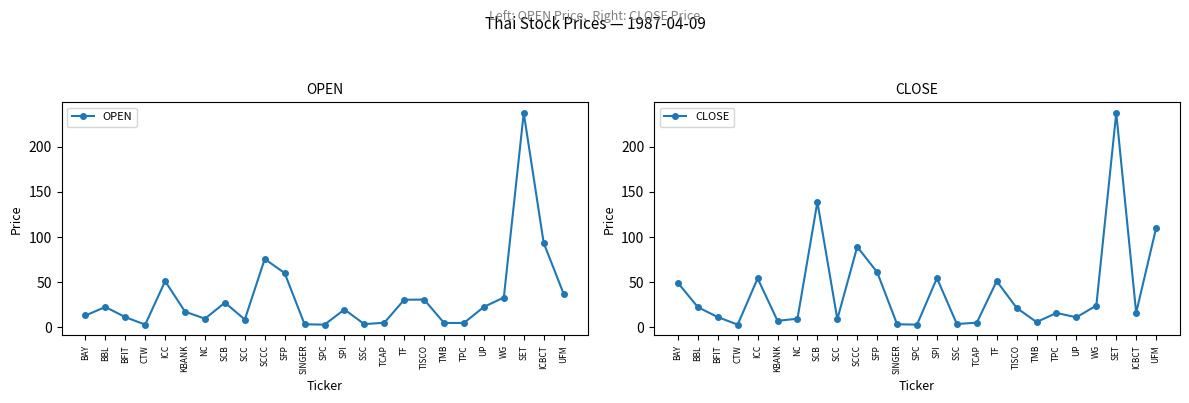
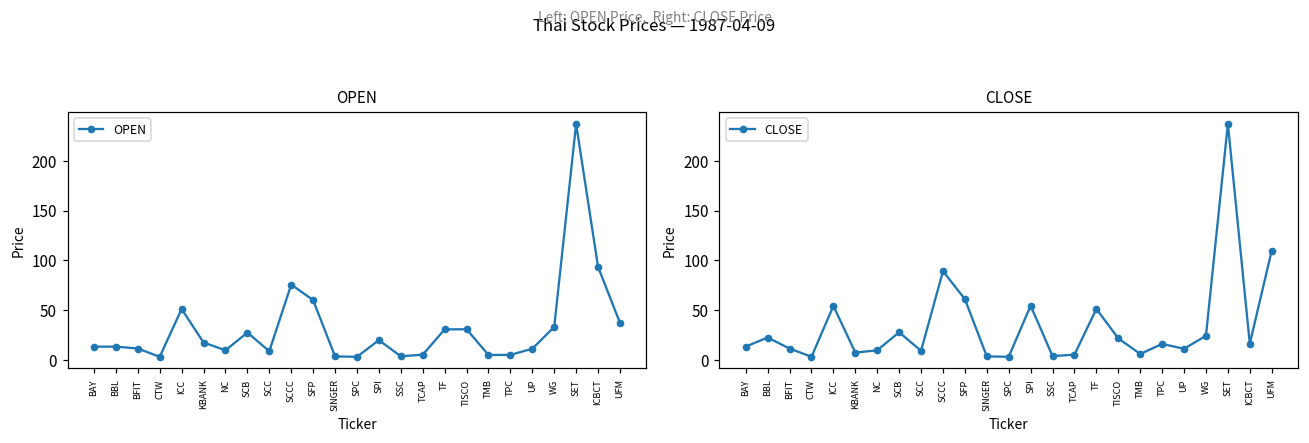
  {
    "OPEN": {
      "BAY": 10,
-     "BBL": 20,
+     "BBL": 10,
      "BFIT": 10,
      "CTW": 0,
      "ICC": 50,
      "KBANK": 20,
      "NC": 10,
      "SCB": 30,
      "SCC": 10,
      "SCCC": 80,
      "SFP": 60,
      "SINGER": 0,
      "SPC": 0,
      "SPI": 20,
      "SSC": 0,
      "TCAP": 10,
      "TF": 30,
      "TISCO": 30,
      "TMB": 0,
      "TPC": 10,
-     "UP": 20,
+     "UP": 10,
      "WG": 30,
      "SET": 240,
      "ICBCT": 90,
      "UFM": 40
    },
    "CLOSE": {
-     "BAY": 50,
+     "BAY": 10,
      "BBL": 20,
      "BFIT": 10,
      "CTW": 0,
      "ICC": 50,
      "KBANK": 10,
      "NC": 10,
-     "SCB": 140,
+     "SCB": 30,
      "SCC": 10,
      "SCCC": 90,
      "SFP": 60,
      "SINGER": 0,
      "SPC": 0,
      "SPI": 50,
      "SSC": 0,
      "TCAP": 10,
      "TF": 50,
      "TISCO": 20,
      "TMB": 10,
      "TPC": 20,
      "UP": 10,
      "WG": 20,
      "SET": 240,
      "ICBCT": 20,
      "UFM": 110
    }
  }
